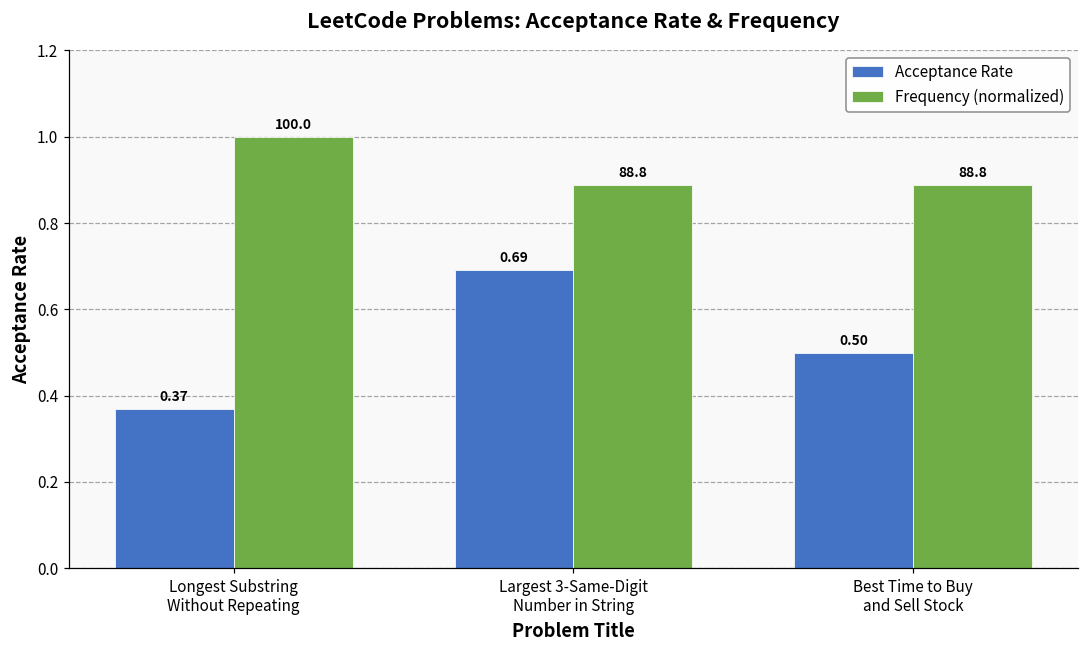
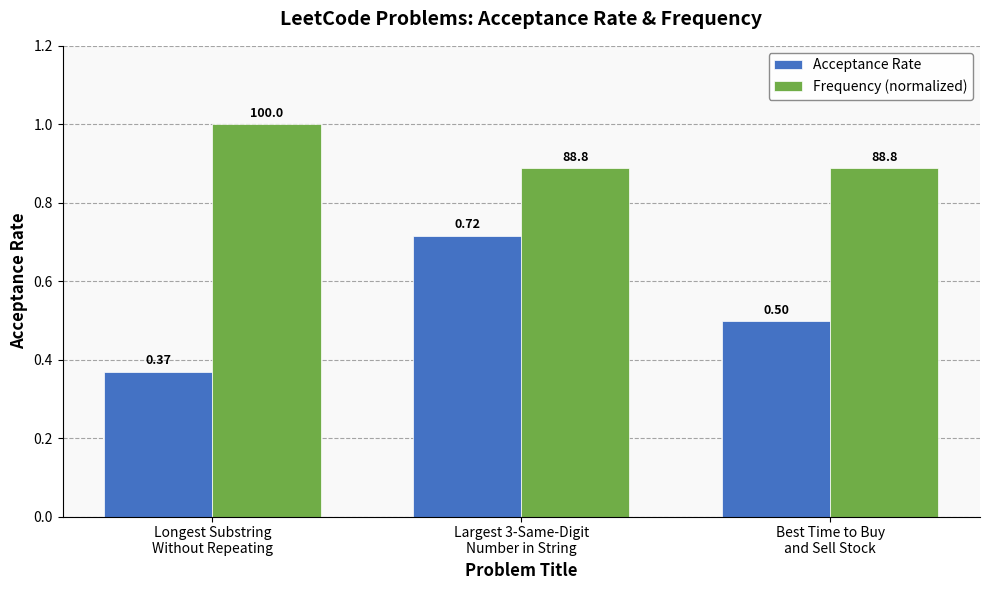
  {
    "Acceptance Rate": {
      "Longest Substring Without Repeating": 0.37,
-     "Largest 3-Same-Digit Number in String": 0.69,
+     "Largest 3-Same-Digit Number in String": 0.72,
      "Best Time to Buy and Sell Stock": 0.50
    }
  }
